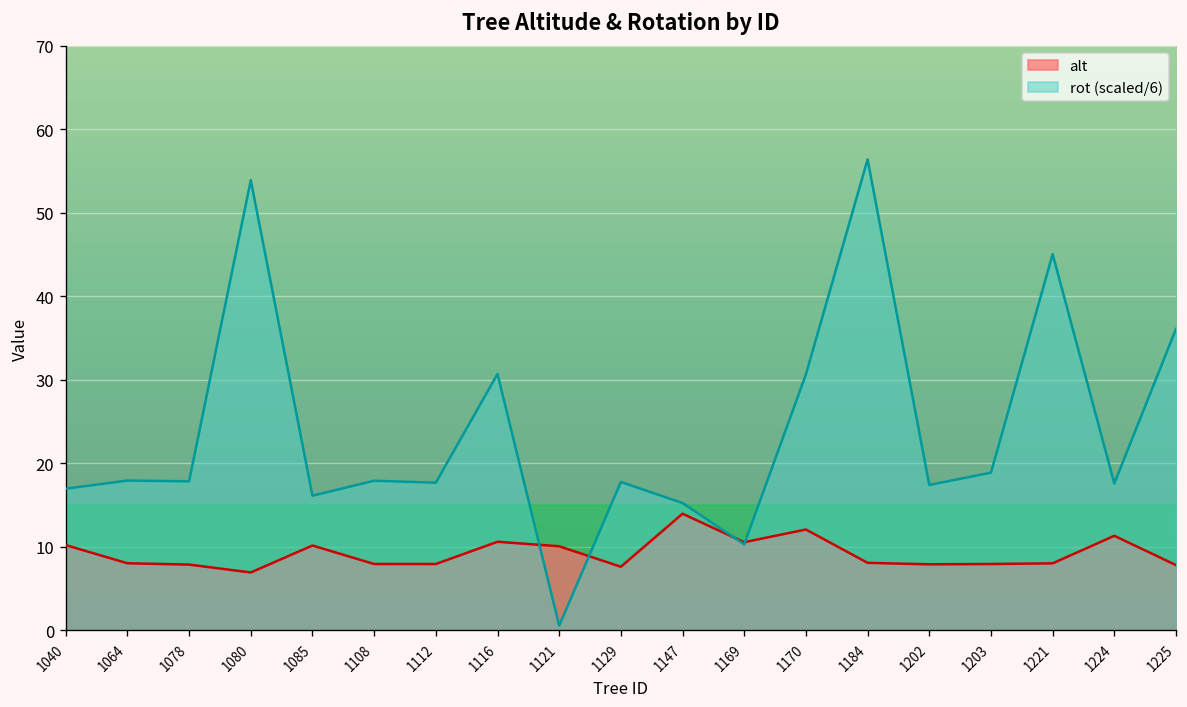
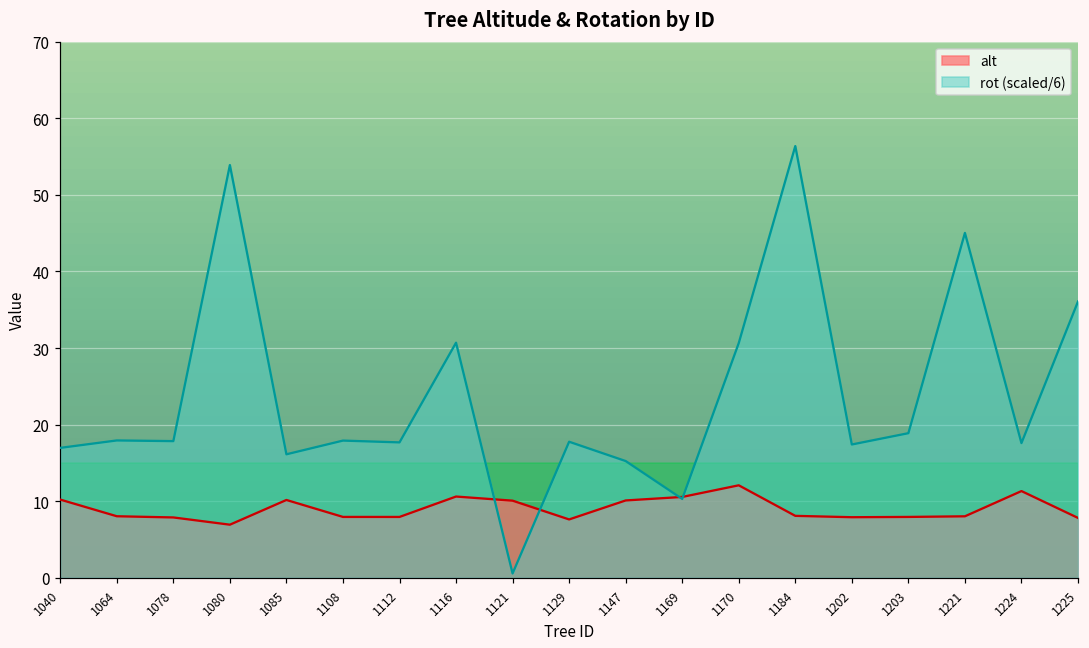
  {
    "alt": {
      "1040": 10,
      "1064": 8,
      "1078": 8,
      "1080": 7,
      "1085": 10,
      "1108": 8,
      "1112": 8,
      "1116": 11,
      "1121": 10,
      "1129": 8,
-     "1147": 14,
+     "1147": 10,
      "1170": 12,
      "1184": 8,
      "1202": 8,
      "1203": 8,
      "1221": 8,
      "1224": 11,
      "1225": 8
    },
    "rot (scaled/6)": {
      "1040": 17,
      "1064": 18,
      "1078": 18,
      "1080": 54,
      "1085": 16,
      "1108": 18,
      "1112": 18,
      "1116": 31,
      "1121": 1,
      "1129": 18,
      "1147": 15,
      "1170": 31,
      "1184": 56,
      "1202": 17,
      "1203": 19,
      "1221": 45,
      "1224": 18,
      "1225": 36
    }
  }
